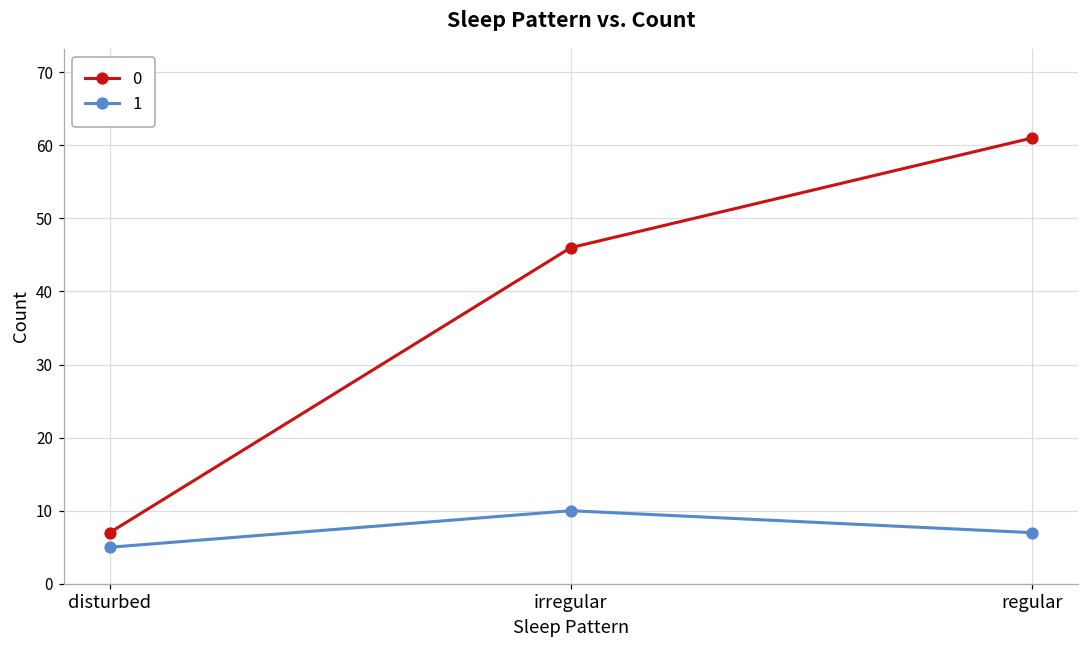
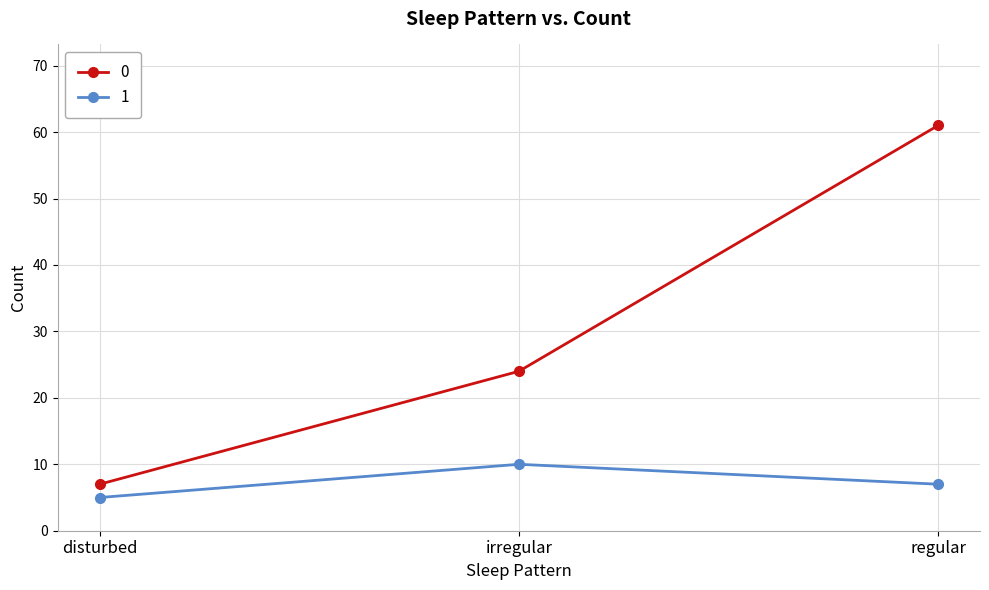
  {
    "0": {
      "disturbed": 7,
-     "irregular": 46,
+     "irregular": 24,
      "regular": 61
    },
    "1": {
      "disturbed": 5,
      "irregular": 10,
      "regular": 7
    }
  }
